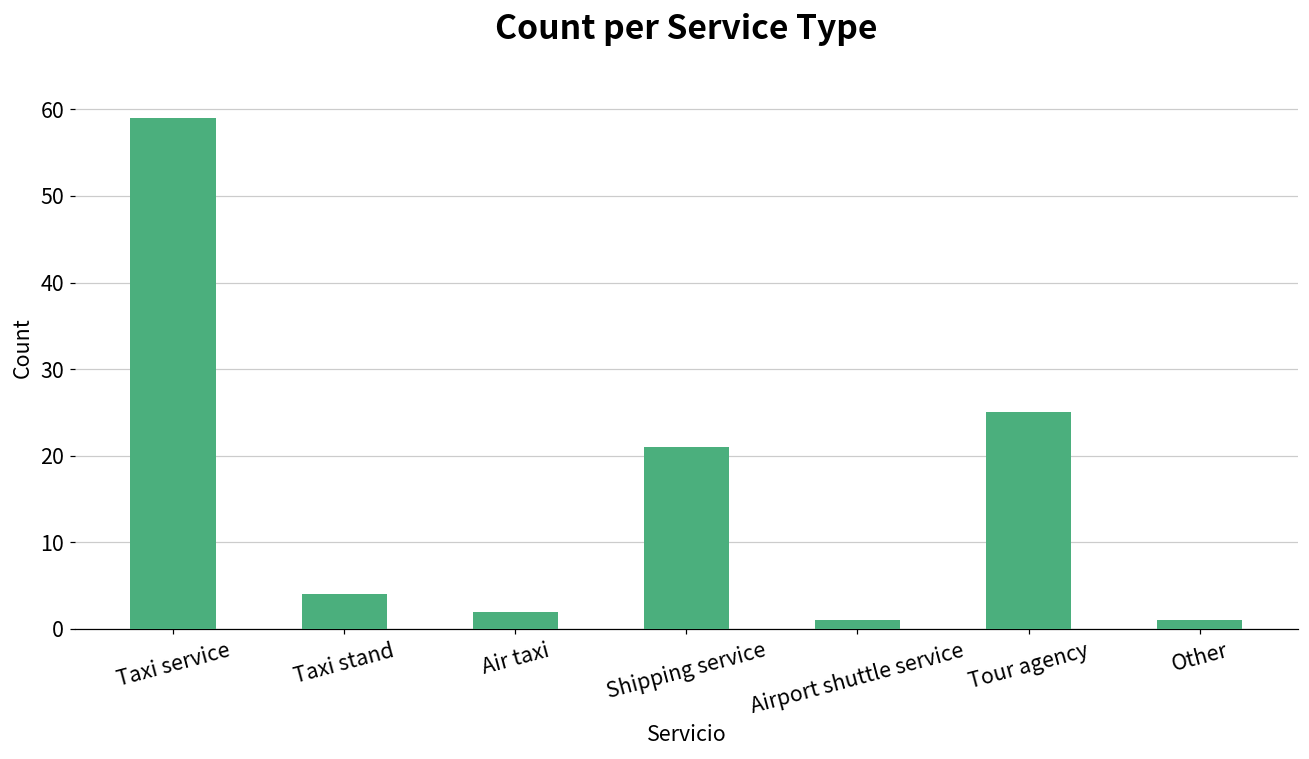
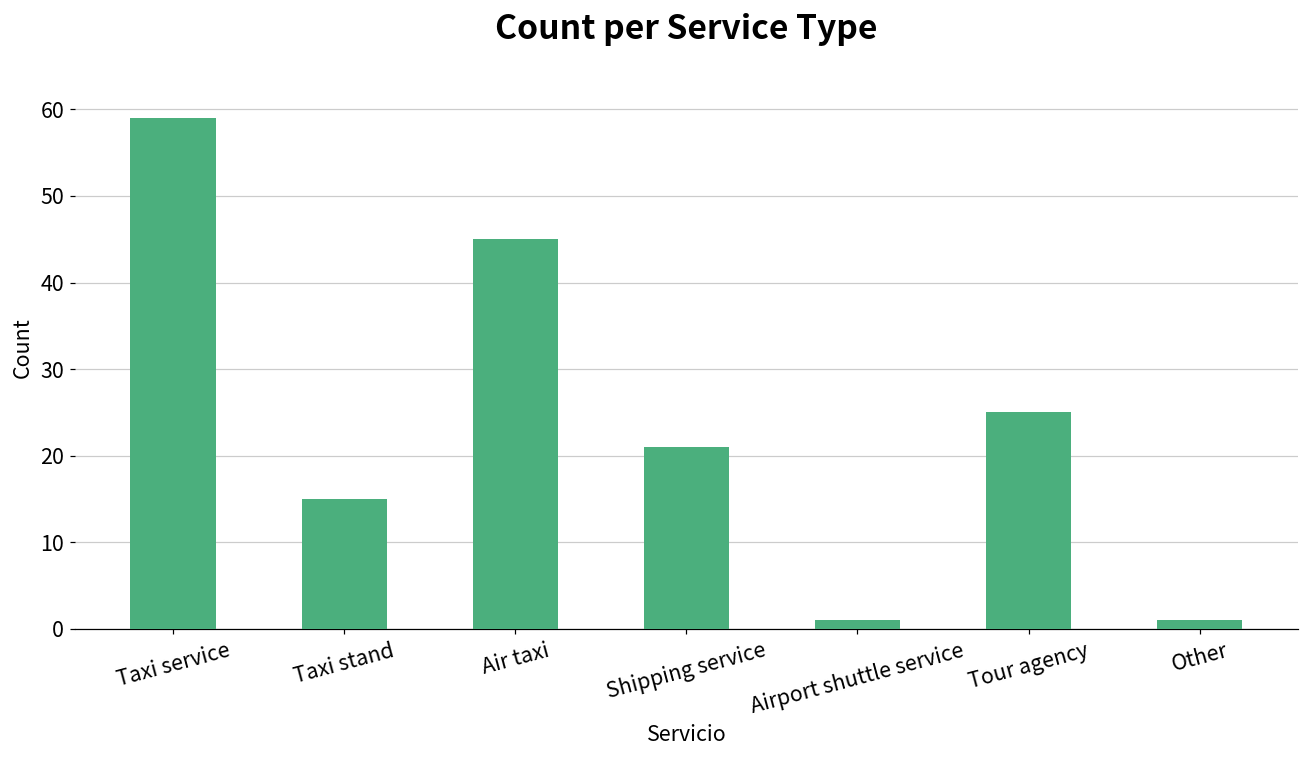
  {
    "Taxi service": 59,
-   "Taxi stand": 4,
-   "Air taxi": 2,
+   "Taxi stand": 15,
+   "Air taxi": 45,
    "Shipping service": 21,
    "Airport shuttle service": 1,
    "Tour agency": 25,
    "Other": 1
  }
